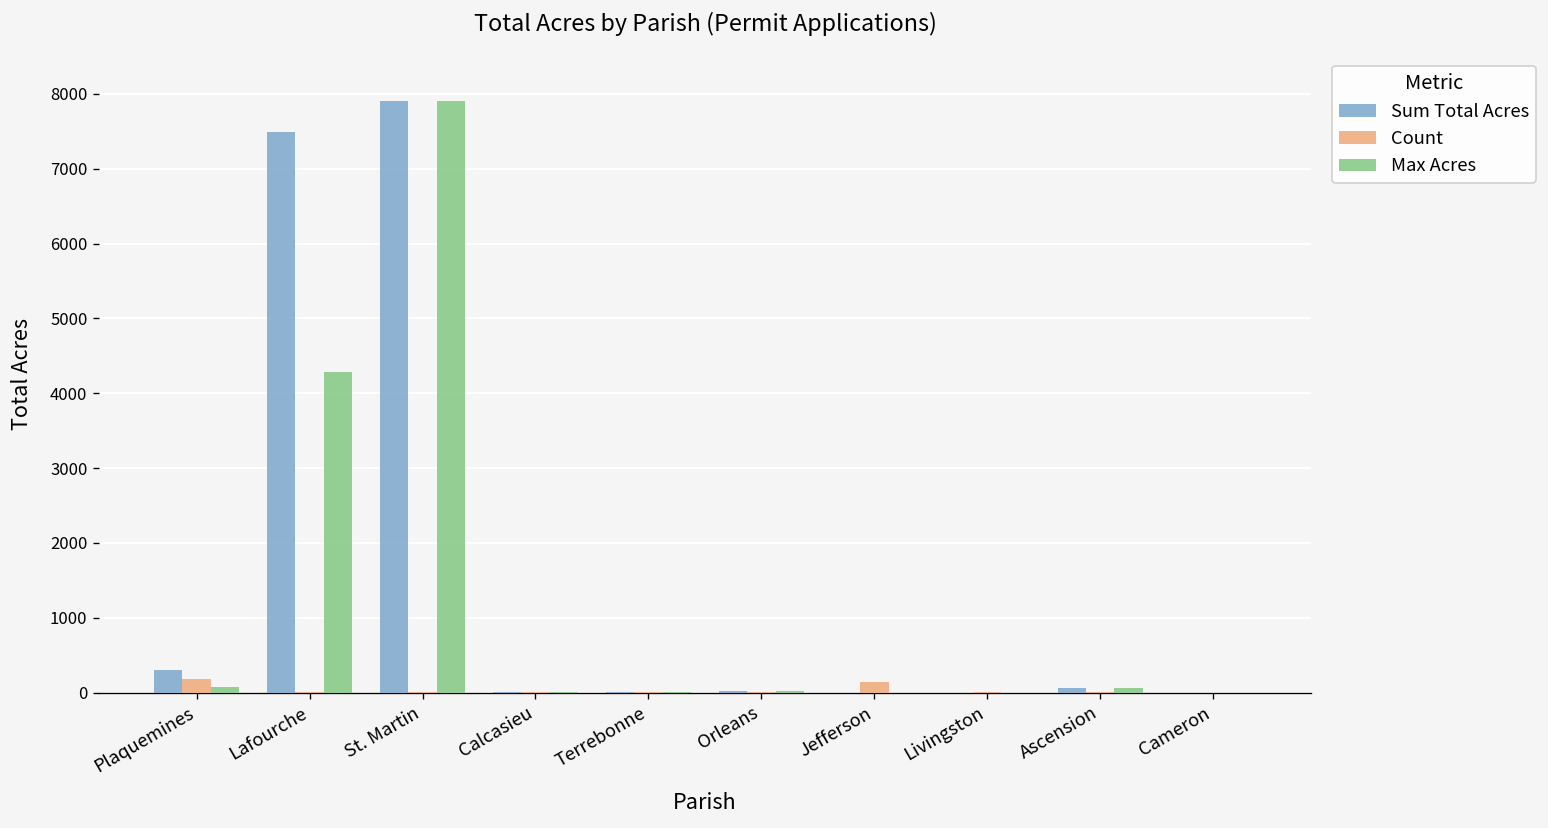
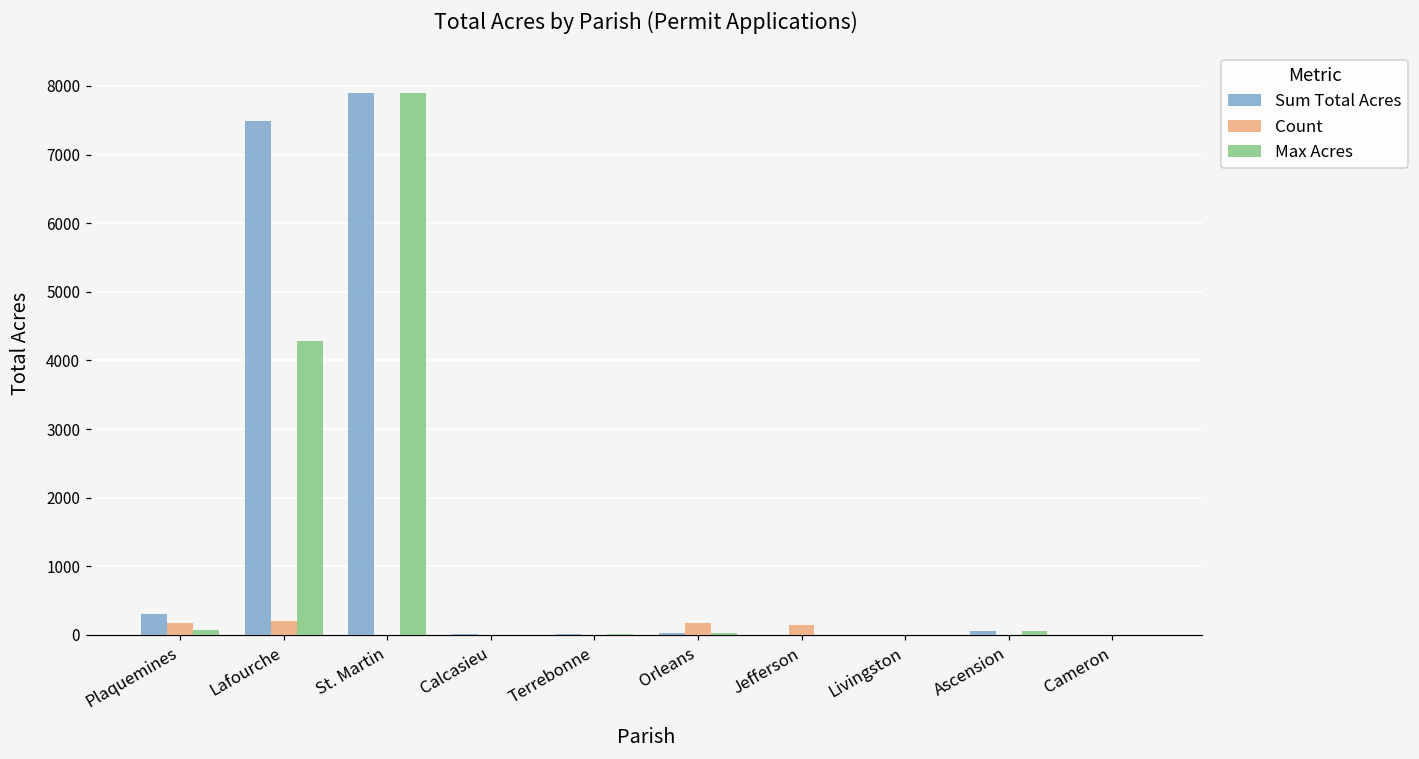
  {
    "Sum Total Acres": {
      "Plaquemines": 300,
      "Lafourche": 7500,
      "St. Martin": 7900,
      "Livingston": 0,
      "Ascension": 100,
      "Cameron": 0
    },
    "Count": {
      "Plaquemines": 200,
-     "Lafourche": 0,
-     "Orleans": 0,
+     "Lafourche": 200,
+     "Orleans": 200,
      "Jefferson": 100
    },
    "Max Acres": {
      "Plaquemines": 100,
      "Lafourche": 4300,
      "St. Martin": 7900,
      "Livingston": 0,
      "Ascension": 100,
      "Cameron": 0
    }
  }
